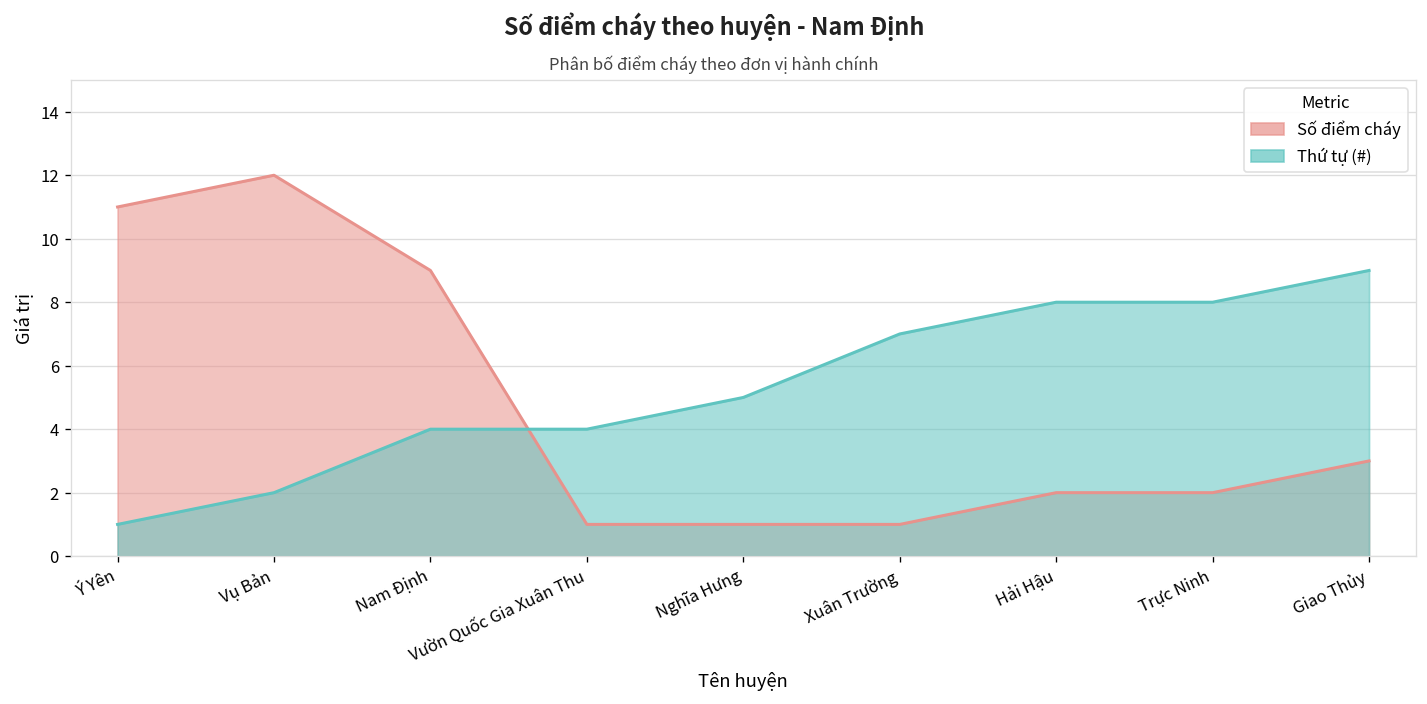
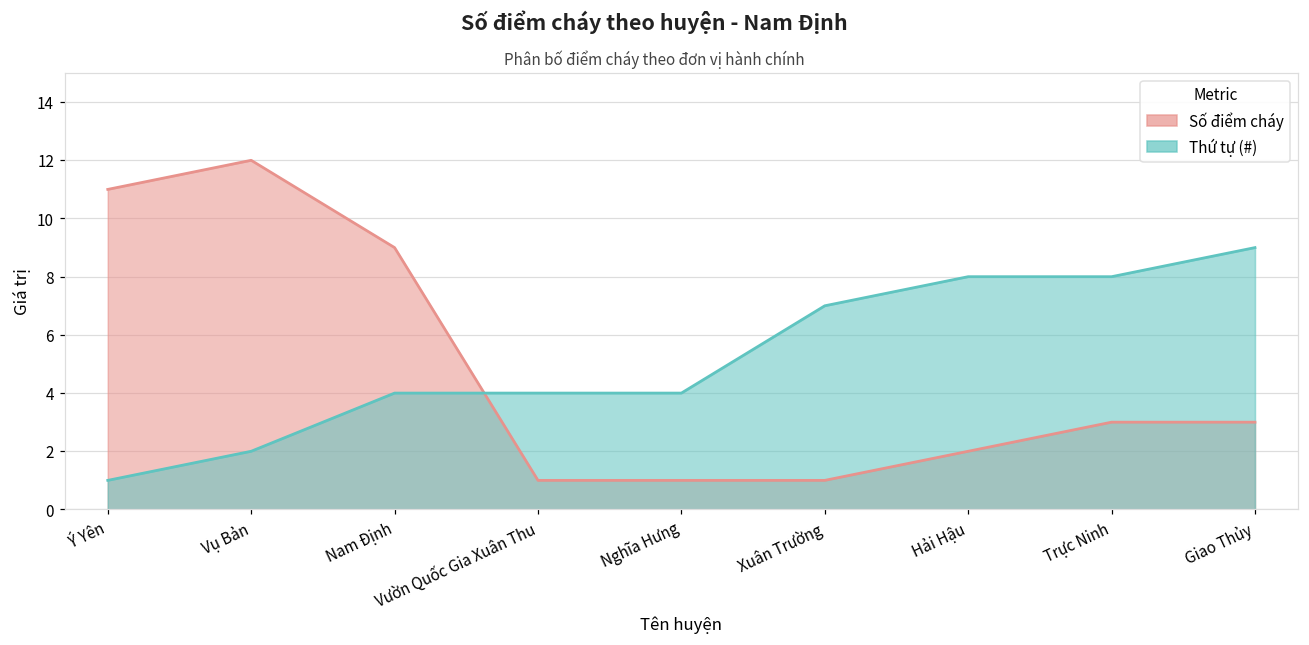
  {
    "Số điểm cháy": {
      "Ý Yên": 11,
      "Vụ Bản": 12,
      "Nam Định": 9,
      "Vườn Quốc Gia Xuân Thu": 1,
      "Nghĩa Hưng": 1,
      "Xuân Trường": 1,
      "Hải Hậu": 2,
-     "Trực Ninh": 2,
+     "Trực Ninh": 3,
      "Giao Thủy": 3
    },
    "Thứ tự (#)": {
      "Ý Yên": 1,
      "Vụ Bản": 2,
      "Nam Định": 4,
      "Vườn Quốc Gia Xuân Thu": 4,
-     "Nghĩa Hưng": 5,
+     "Nghĩa Hưng": 4,
      "Xuân Trường": 7,
      "Hải Hậu": 8,
      "Trực Ninh": 8,
      "Giao Thủy": 9
    }
  }
